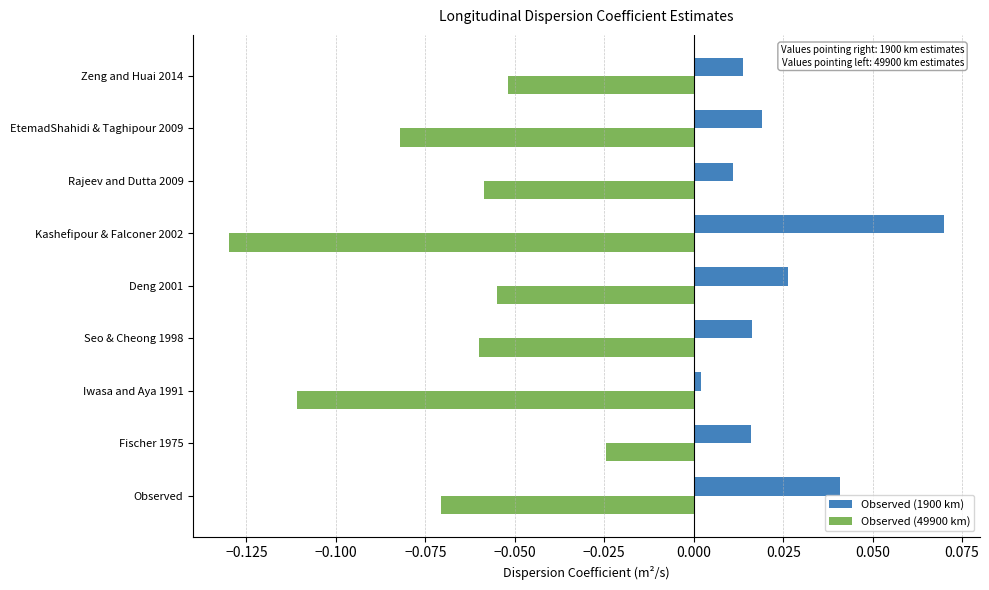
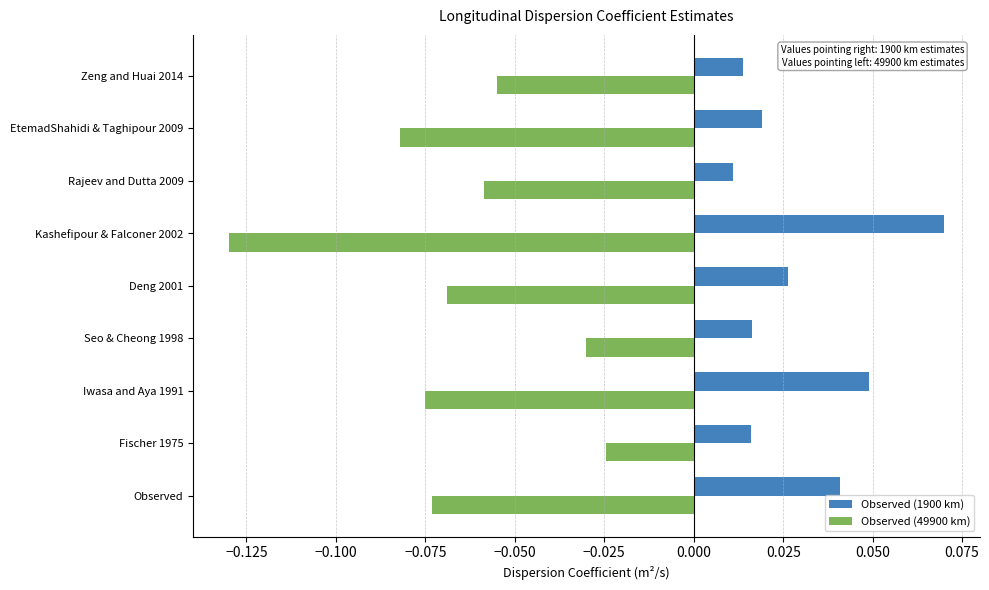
  {
    "Observed (1900 km)": {
      "Zeng and Huai 2014": 0.014,
      "EtemadShahidi & Taghipour 2009": 0.019,
      "Rajeev and Dutta 2009": 0.011,
      "Kashefipour & Falconer 2002": 0.070,
      "Deng 2001": 0.026,
      "Seo & Cheong 1998": 0.016,
-     "Iwasa and Aya 1991": 0.002,
+     "Iwasa and Aya 1991": 0.049,
      "Fischer 1975": 0.016,
      "Observed": 0.041
    },
    "Observed (49900 km)": {
-     "Zeng and Huai 2014": -0.052,
+     "Zeng and Huai 2014": -0.055,
      "EtemadShahidi & Taghipour 2009": -0.082,
      "Rajeev and Dutta 2009": -0.059,
      "Kashefipour & Falconer 2002": -0.130,
-     "Deng 2001": -0.055,
-     "Seo & Cheong 1998": -0.060,
-     "Iwasa and Aya 1991": -0.111,
+     "Deng 2001": -0.069,
+     "Seo & Cheong 1998": -0.030,
+     "Iwasa and Aya 1991": -0.075,
      "Fischer 1975": -0.024,
-     "Observed": -0.071
+     "Observed": -0.073
    }
  }
